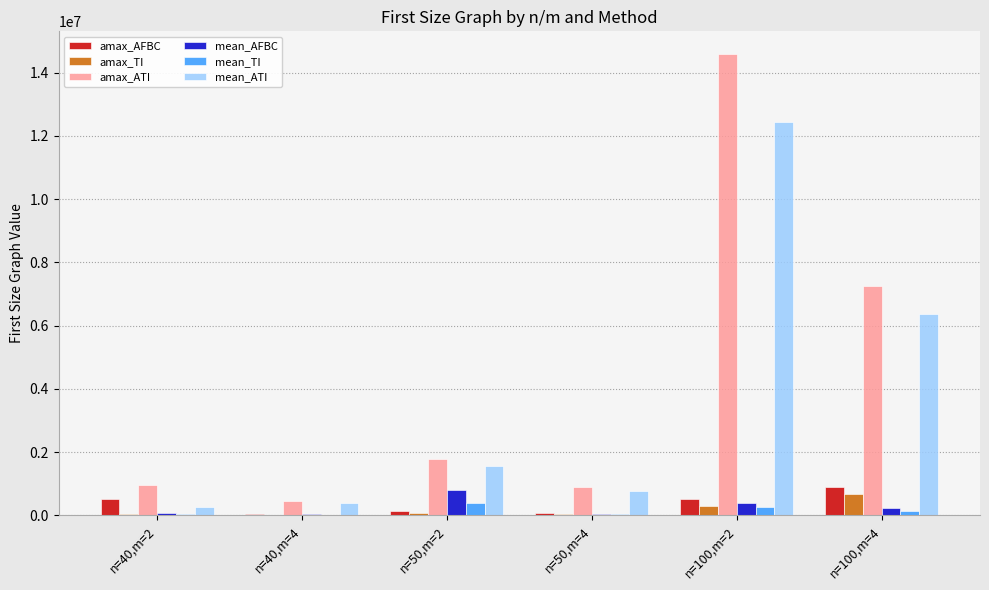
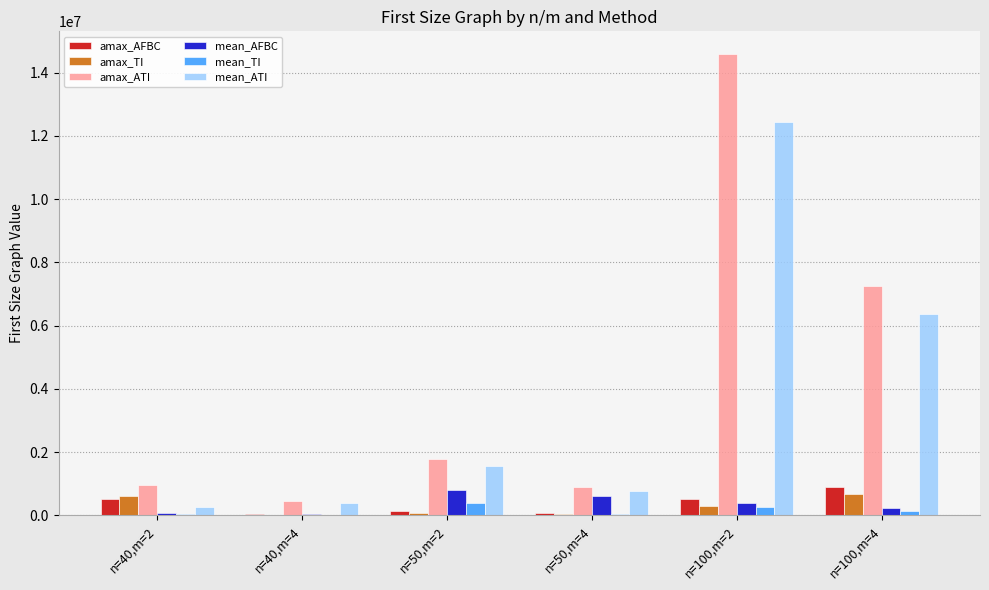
  {
    "amax_AFBC": {
      "n=40,m=2": 500000,
      "n=50,m=2": 100000,
      "n=100,m=2": 500000,
      "n=100,m=4": 900000
    },
    "amax_TI": {
-     "n=40,m=2": 0,
+     "n=40,m=2": 600000,
      "n=100,m=2": 300000,
      "n=100,m=4": 700000
    },
    "amax_ATI": {
      "n=40,m=2": 1000000,
      "n=40,m=4": 500000,
      "n=50,m=2": 1800000,
      "n=50,m=4": 900000,
      "n=100,m=2": 14600000,
      "n=100,m=4": 7200000
    },
    "mean_AFBC": {
      "n=50,m=2": 800000,
-     "n=50,m=4": 100000,
+     "n=50,m=4": 600000,
      "n=100,m=2": 400000,
      "n=100,m=4": 200000
    },
    "mean_TI": {
      "n=50,m=2": 400000,
      "n=100,m=2": 300000,
      "n=100,m=4": 100000
    },
    "mean_ATI": {
      "n=40,m=2": 300000,
      "n=40,m=4": 400000,
      "n=50,m=2": 1600000,
      "n=50,m=4": 800000,
      "n=100,m=2": 12400000,
      "n=100,m=4": 6400000
    }
  }
